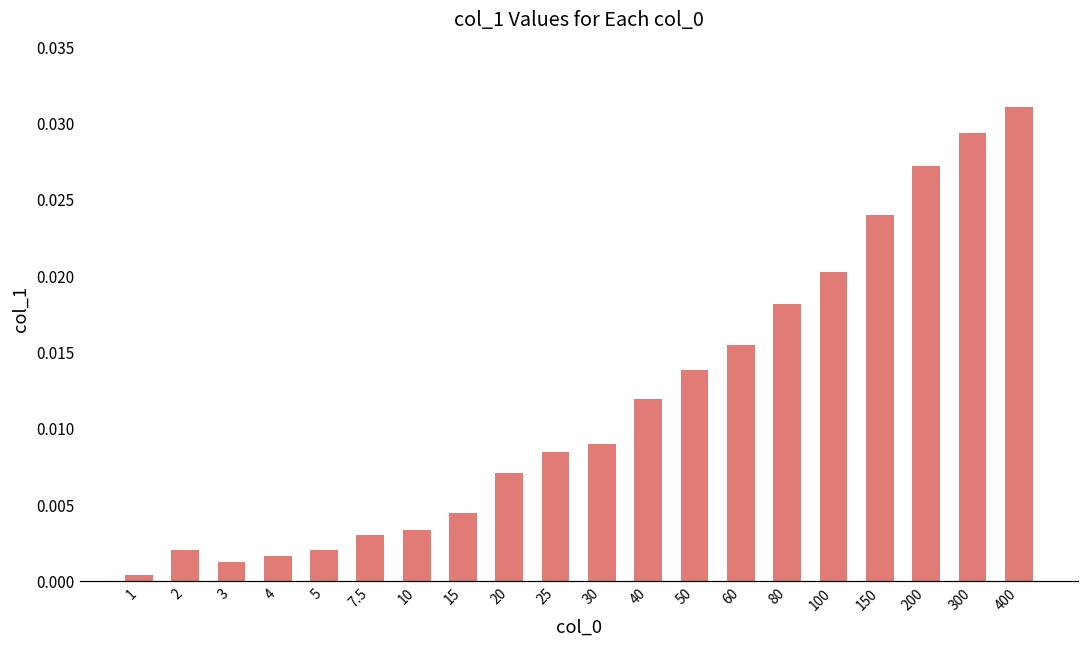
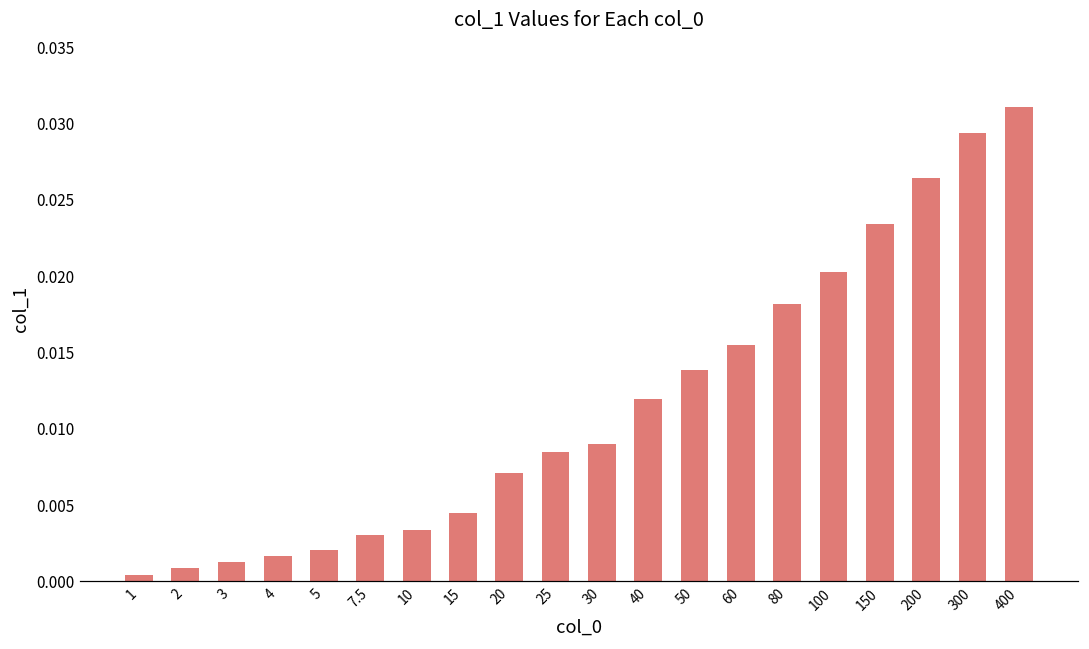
  {
    "1": 0.0004,
-   "2": 0.0020,
+   "2": 0.0009,
    "3": 0.0013,
    "4": 0.0017,
    "5": 0.0021,
    "7.5": 0.0030,
    "10": 0.0033,
    "15": 0.0045,
    "20": 0.0071,
    "25": 0.0085,
    "30": 0.0090,
    "40": 0.0120,
    "50": 0.0139,
    "60": 0.0155,
    "80": 0.0182,
    "100": 0.0203,
-   "150": 0.0240,
-   "200": 0.0272,
+   "150": 0.0234,
+   "200": 0.0264,
    "300": 0.0294,
    "400": 0.0311
  }
